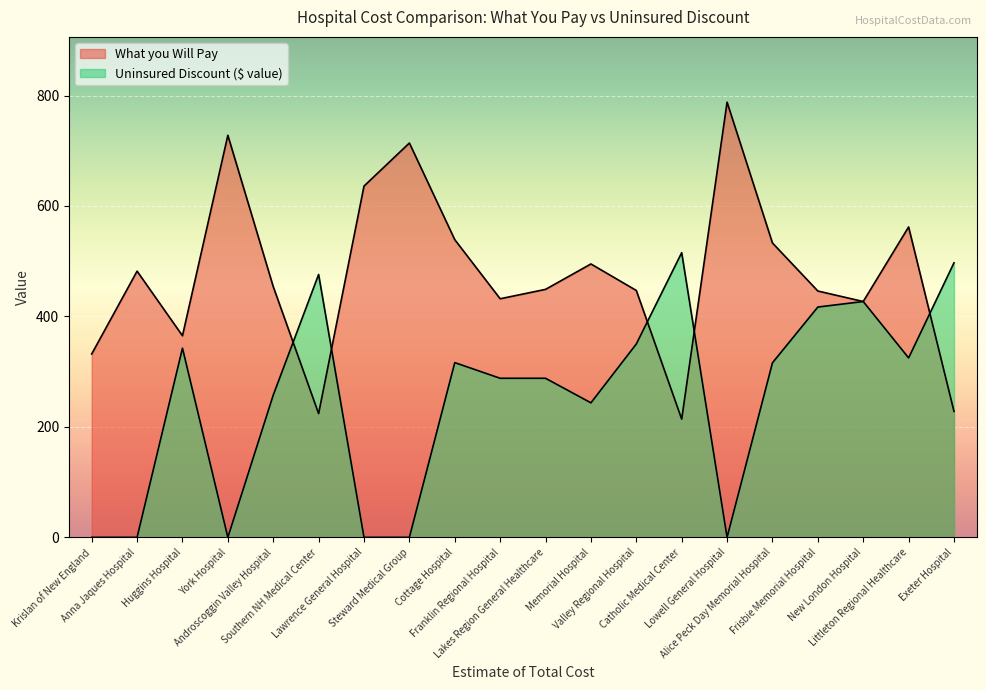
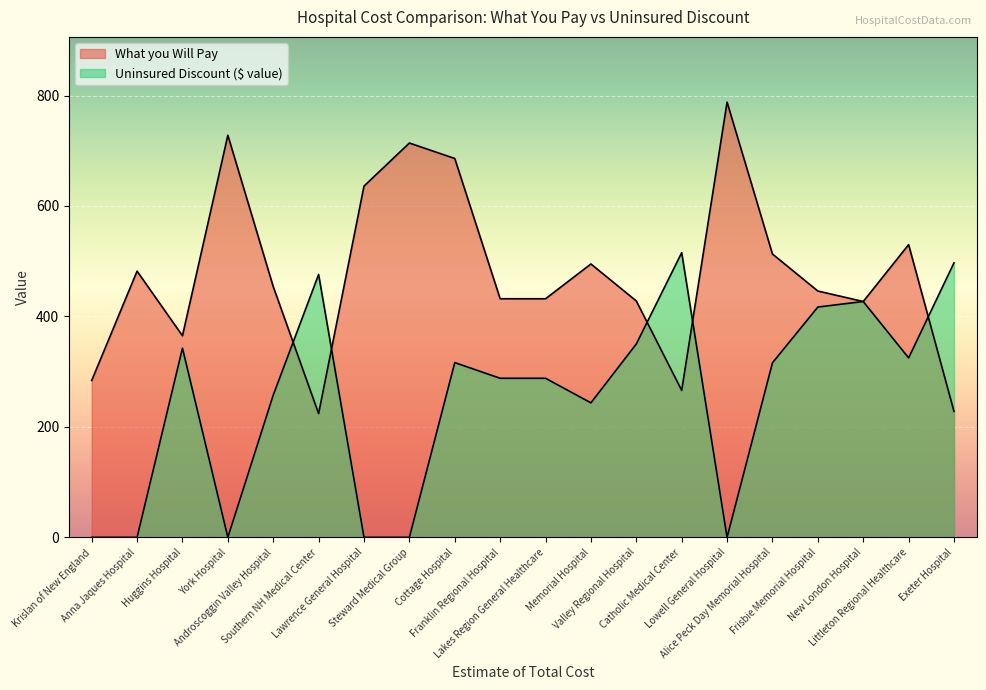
  {
    "What you Will Pay": {
-     "Krislan of New England": 330,
+     "Krislan of New England": 280,
      "Anna Jaques Hospital": 480,
      "Huggins Hospital": 370,
      "York Hospital": 730,
      "Androscoggin Valley Hospital": 450,
      "Southern NH Medical Center": 220,
      "Lawrence General Hospital": 640,
      "Steward Medical Group": 710,
-     "Cottage Hospital": 540,
+     "Cottage Hospital": 690,
      "Franklin Regional Hospital": 430,
-     "Lakes Region General Healthcare": 450,
+     "Lakes Region General Healthcare": 430,
      "Memorial Hospital": 500,
-     "Valley Regional Hospital": 450,
-     "Catholic Medical Center": 210,
+     "Valley Regional Hospital": 430,
+     "Catholic Medical Center": 270,
      "Lowell General Hospital": 790,
-     "Alice Peck Day Memorial Hospital": 530,
+     "Alice Peck Day Memorial Hospital": 510,
      "Frisbie Memorial Hospital": 450,
-     "Littleton Regional Healthcare": 560,
+     "Littleton Regional Healthcare": 530,
      "Exeter Hospital": 230
    },
    "Uninsured Discount ($ value)": {
      "Krislan of New England": 0,
      "Anna Jaques Hospital": 0,
      "Huggins Hospital": 340,
      "York Hospital": 0,
      "Androscoggin Valley Hospital": 260,
      "Southern NH Medical Center": 480,
      "Lawrence General Hospital": 0,
      "Steward Medical Group": 0,
      "Cottage Hospital": 320,
      "Franklin Regional Hospital": 290,
      "Lakes Region General Healthcare": 290,
      "Memorial Hospital": 240,
      "Valley Regional Hospital": 350,
      "Catholic Medical Center": 520,
      "Lowell General Hospital": 0,
      "Alice Peck Day Memorial Hospital": 320,
      "Frisbie Memorial Hospital": 420,
      "Littleton Regional Healthcare": 320,
      "Exeter Hospital": 500
    }
  }
